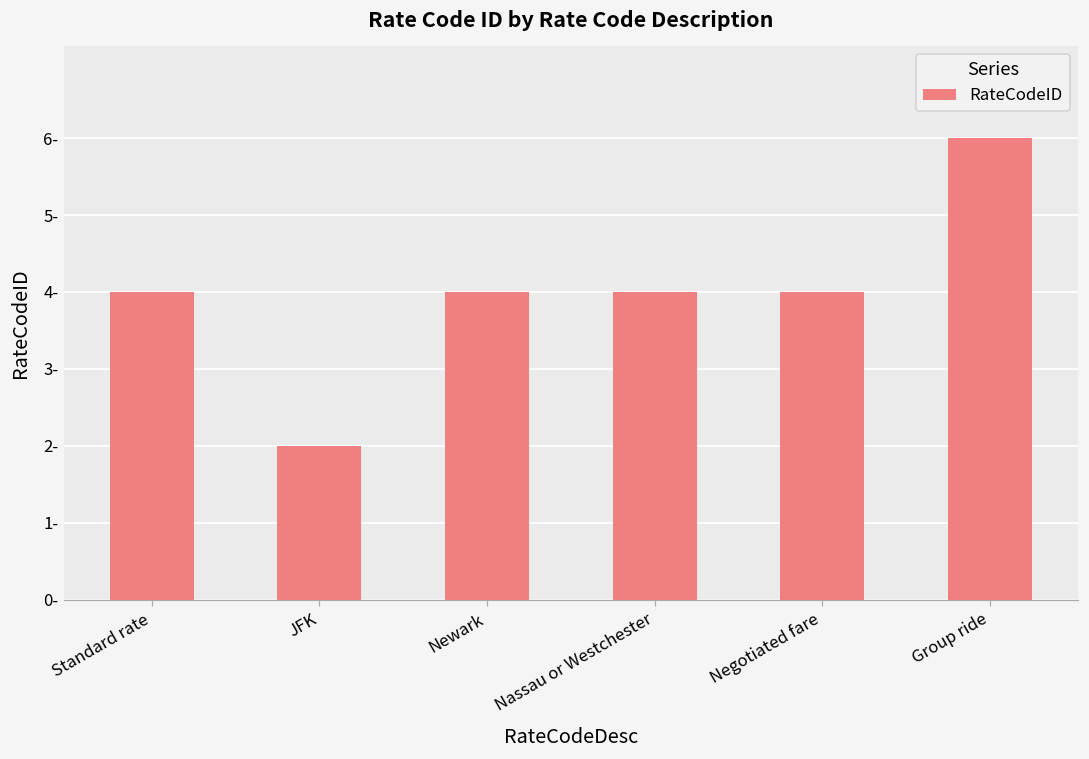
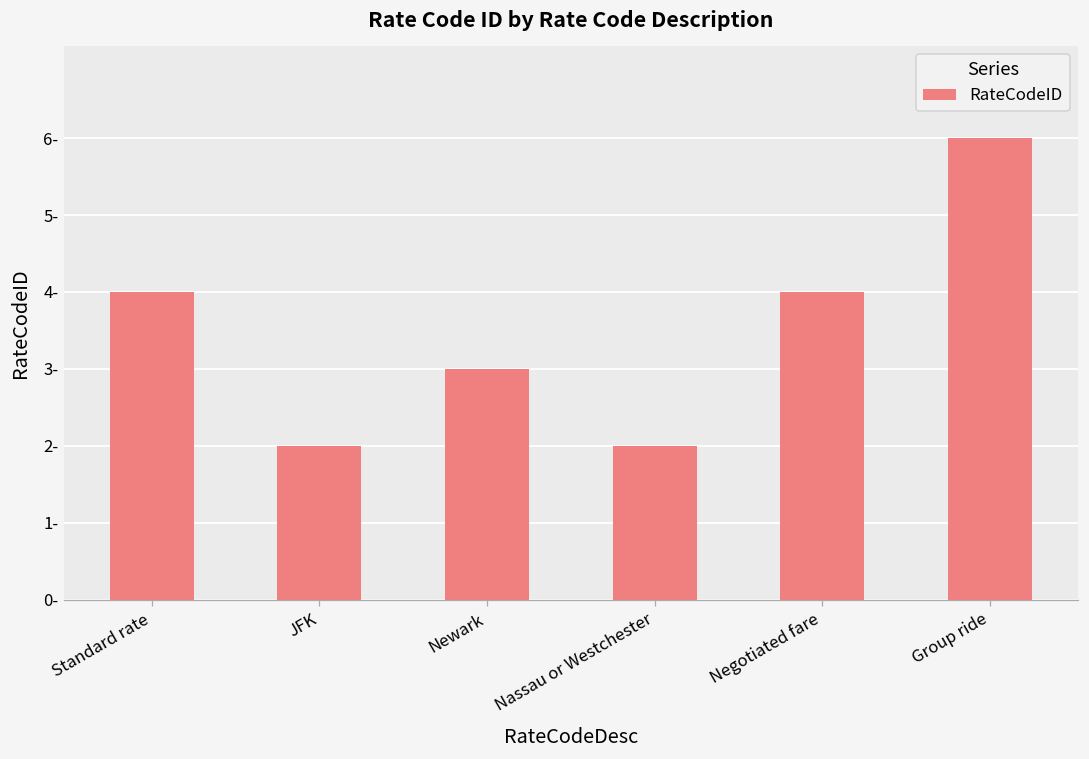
  {
    "Standard rate": "4-",
    "JFK": "2-",
-   "Newark": "4-",
-   "Nassau or Westchester": "4-",
+   "Newark": "3-",
+   "Nassau or Westchester": "2-",
    "Negotiated fare": "4-",
    "Group ride": "6-"
  }
